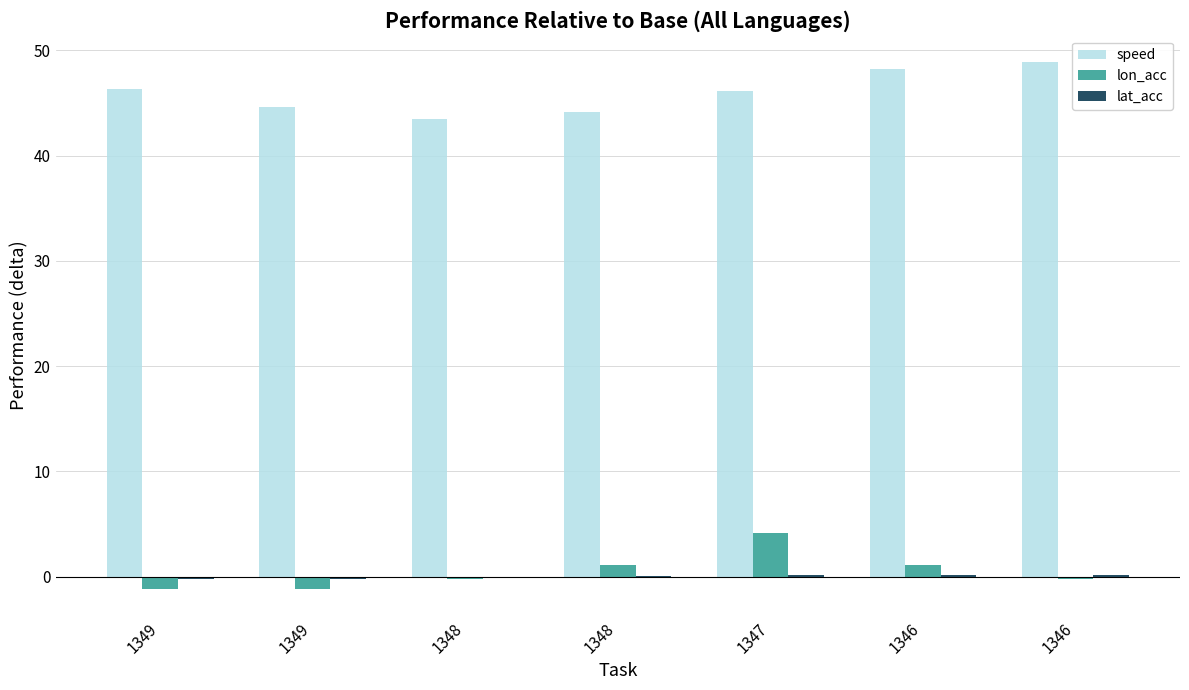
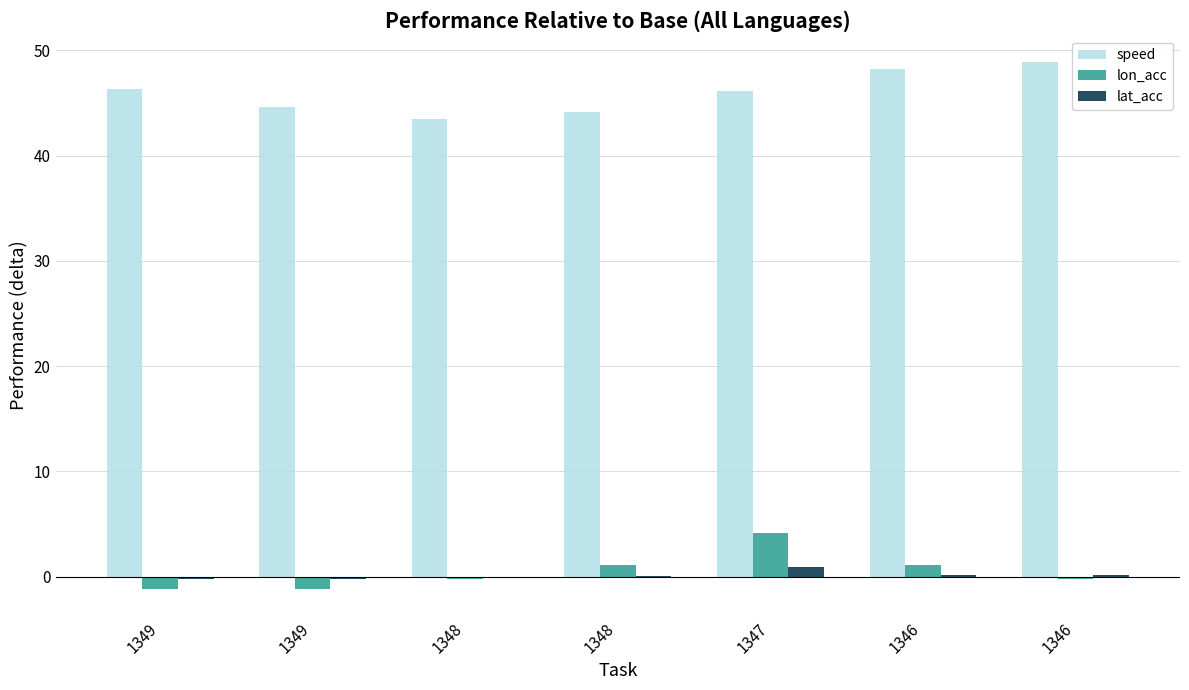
  {
    "speed": {
      "1347": 46.2
    },
    "lon_acc": {
      "1347": 4.2
    },
    "lat_acc": {
-     "1347": 0.1
+     "1347": 0.9
    }
  }
